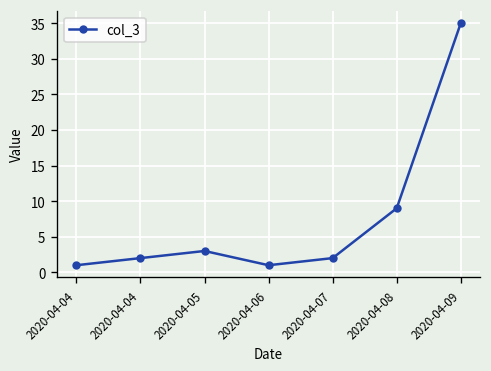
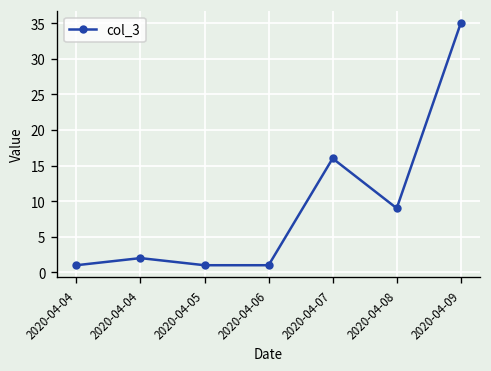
  {
-   "2020-04-05": 3,
+   "2020-04-05": 1,
    "2020-04-06": 1,
-   "2020-04-07": 2,
+   "2020-04-07": 16,
    "2020-04-08": 9,
    "2020-04-09": 35
  }
